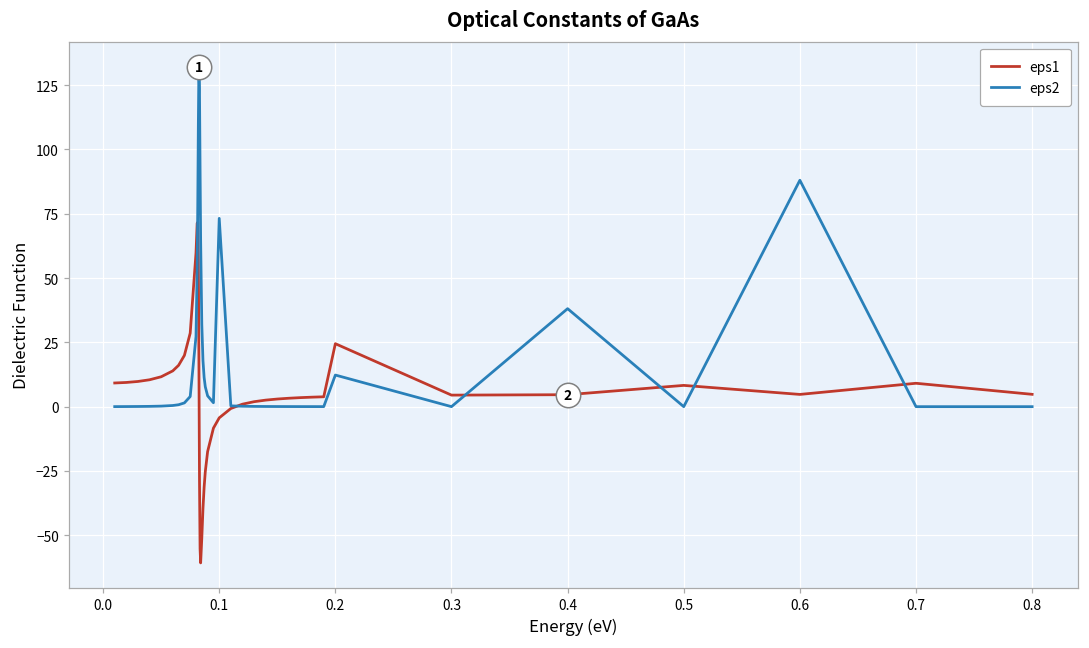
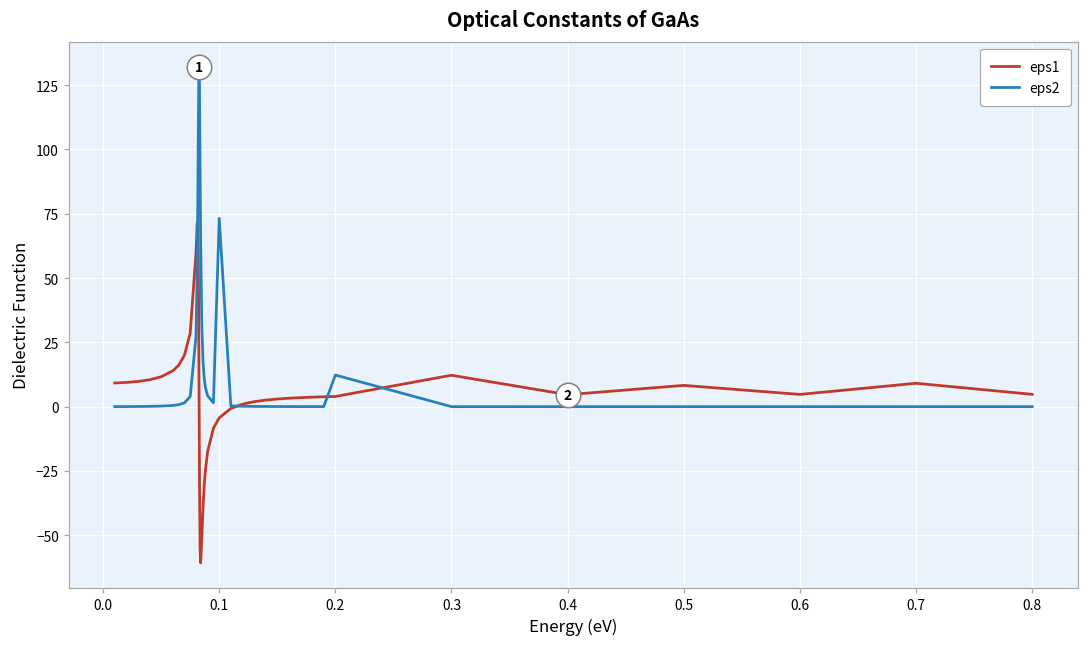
  {
    "eps1": {
      "0.1": -4,
-     "0.2": 24,
-     "0.3": 4,
+     "0.2": 4,
+     "0.3": 12,
      "0.5": 8,
      "0.6": 5,
      "0.7": 9,
      "0.8": 5
    },
    "eps2": {
      "0.1": 73,
      "0.2": 12,
      "0.3": 0,
-     "0.4": 38,
+     "0.4": 0,
      "0.5": 0,
-     "0.6": 88,
+     "0.6": 0,
      "0.7": 0,
      "0.8": 0
    }
  }
